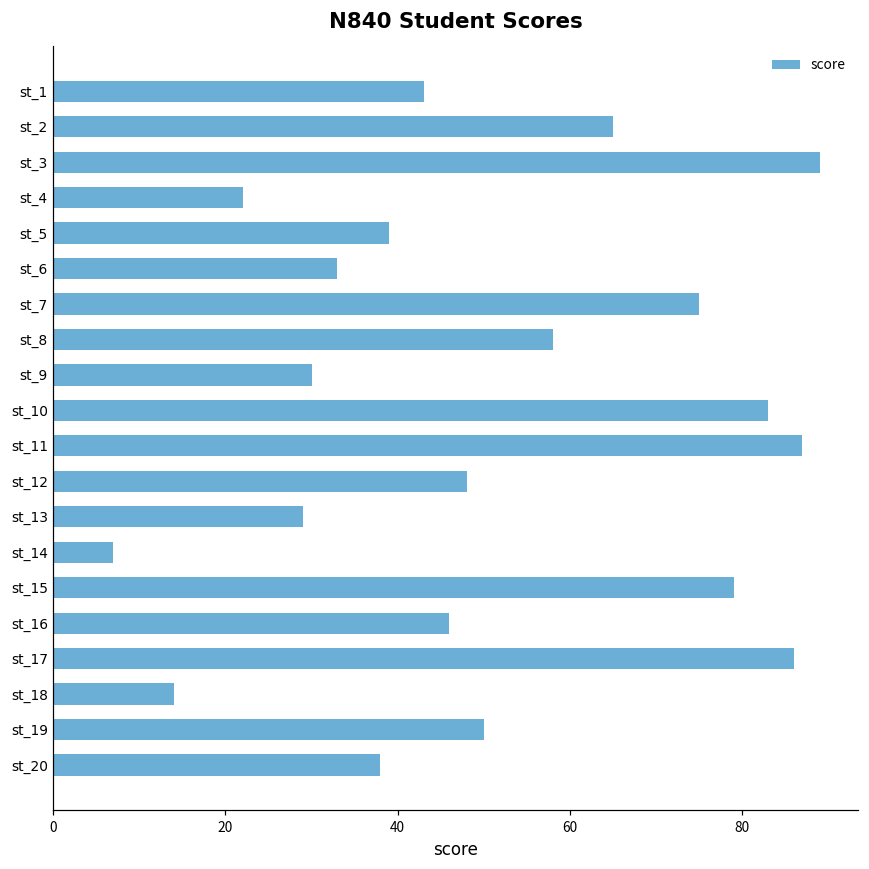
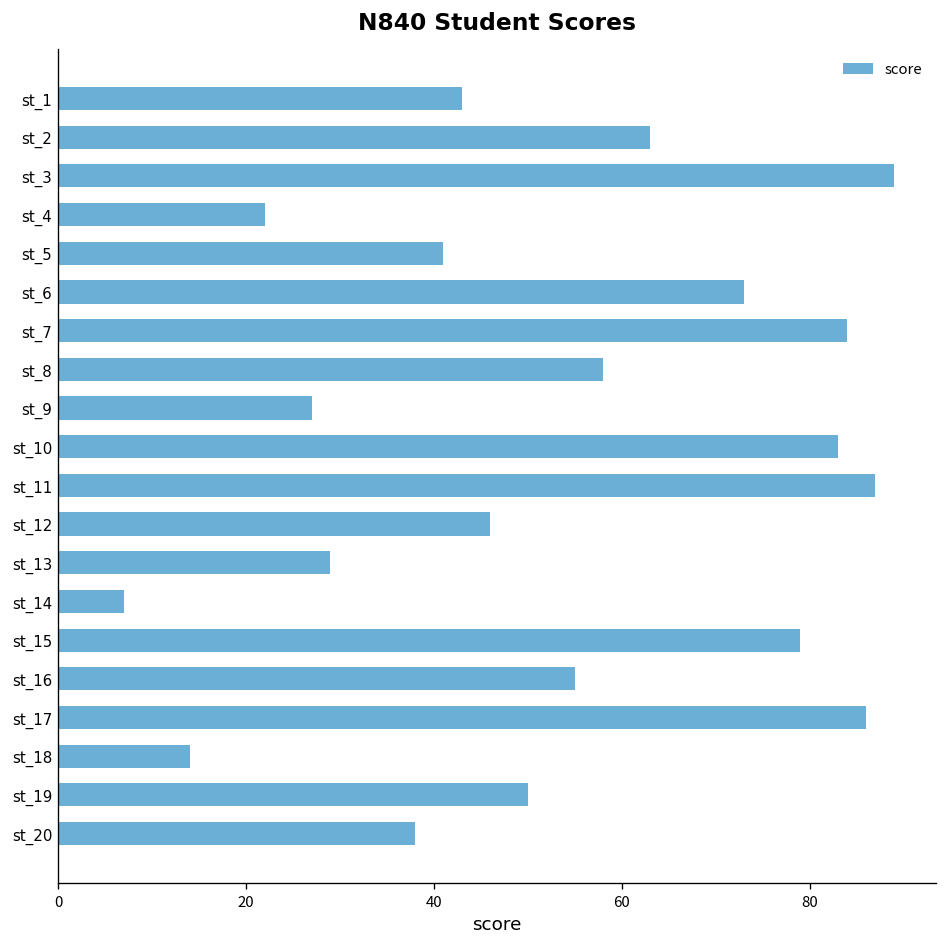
  {
    "st_1": 43,
-   "st_2": 65,
+   "st_2": 63,
    "st_3": 89,
    "st_4": 22,
-   "st_5": 39,
-   "st_6": 33,
-   "st_7": 75,
+   "st_5": 41,
+   "st_6": 73,
+   "st_7": 84,
    "st_8": 58,
-   "st_9": 30,
+   "st_9": 27,
    "st_10": 83,
    "st_11": 87,
-   "st_12": 48,
+   "st_12": 46,
    "st_13": 29,
    "st_14": 7,
    "st_15": 79,
-   "st_16": 46,
+   "st_16": 55,
    "st_17": 86,
    "st_18": 14,
    "st_19": 50,
    "st_20": 38
  }
